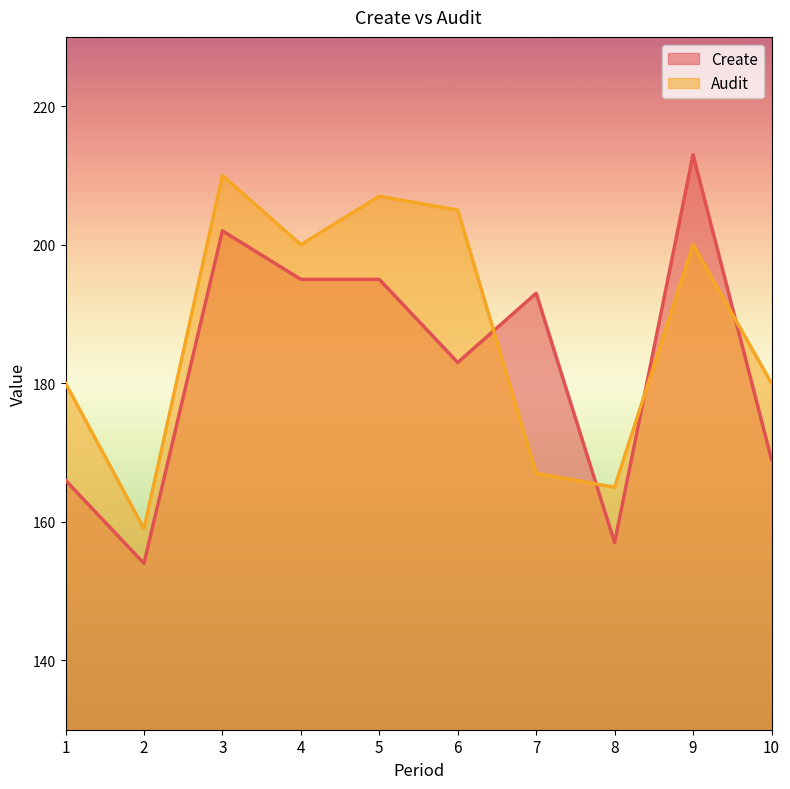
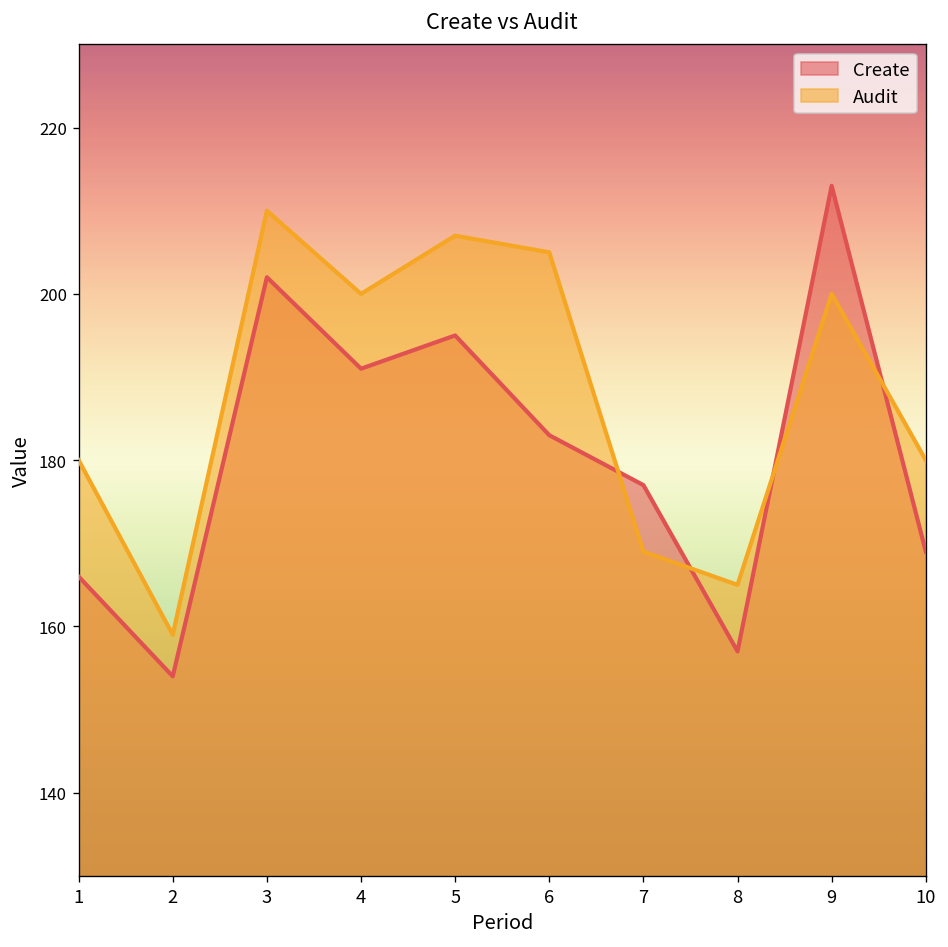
  {
    "Create": {
      "1": 166,
      "2": 154,
      "3": 202,
-     "4": 195,
+     "4": 191,
      "5": 195,
      "6": 183,
-     "7": 193,
+     "7": 177,
      "8": 157,
      "9": 213,
      "10": 169
    },
    "Audit": {
      "1": 180,
      "2": 159,
      "3": 210,
      "4": 200,
      "5": 207,
      "6": 205,
-     "7": 167,
+     "7": 169,
      "8": 165,
      "9": 200,
      "10": 180
    }
  }
